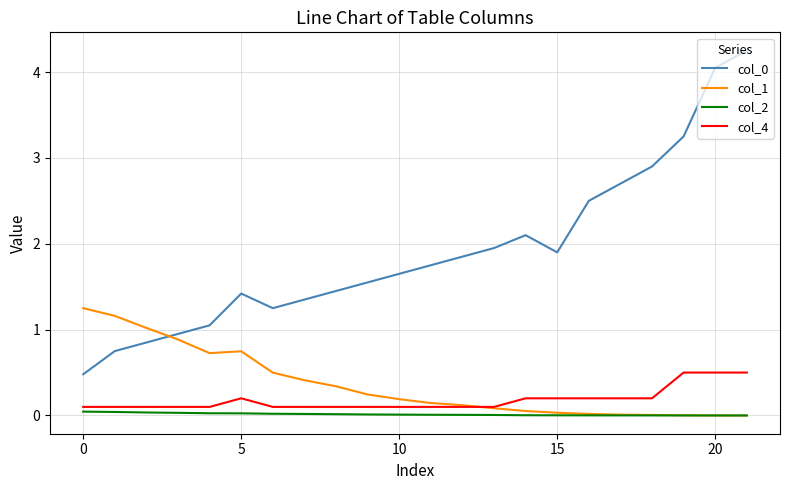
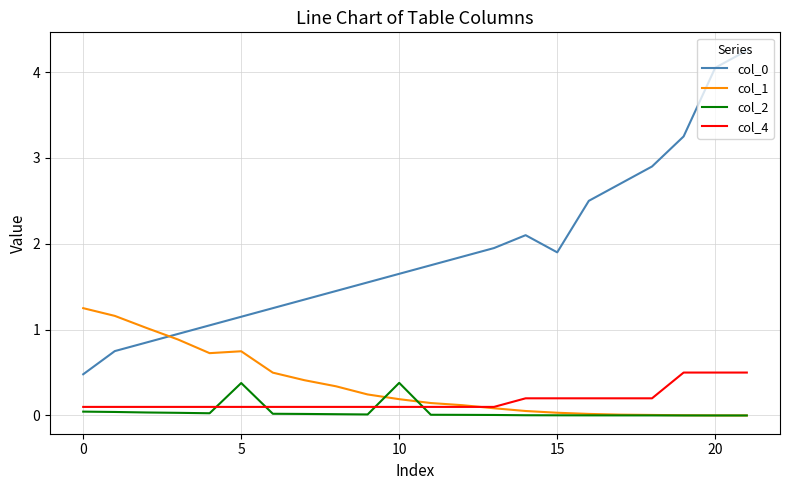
  {
    "col_0": {
      "0": 0.5,
-     "5": 1.4,
+     "5": 1.2,
      "10": 1.7,
      "15": 1.9
    },
    "col_1": {
      "0": 1.3,
      "5": 0.7,
      "10": 0.2,
      "15": 0.0
    },
    "col_2": {
      "0": 0.0,
-     "5": 0.0,
-     "10": 0.0,
+     "5": 0.4,
+     "10": 0.4,
      "15": 0.0
    },
    "col_4": {
      "0": 0.1,
-     "5": 0.2,
+     "5": 0.1,
      "10": 0.1,
      "15": 0.2,
      "20": 0.5
    }
  }
